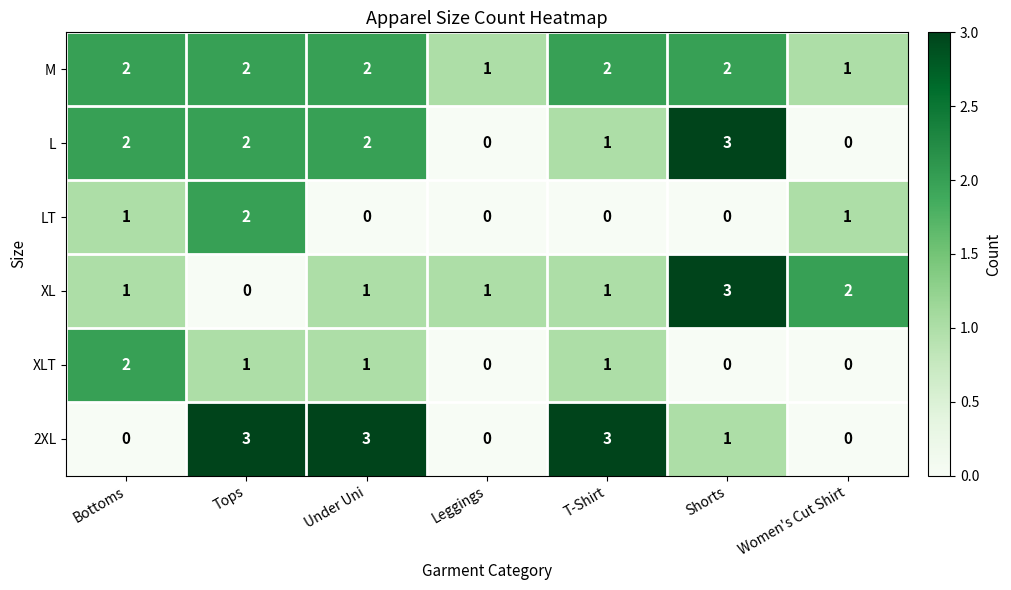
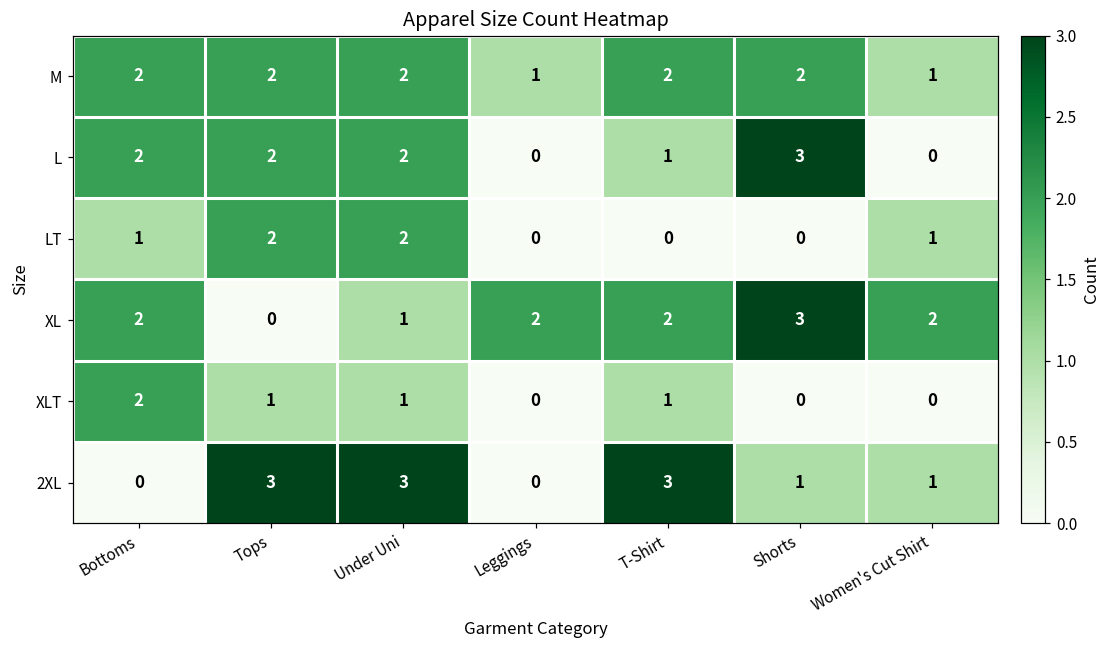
  {
    "M": {
      "Bottoms": 2,
      "Tops": 2,
      "Under Uni": 2,
      "Leggings": 1,
      "T-Shirt": 2,
      "Shorts": 2,
      "Women's Cut Shirt": 1
    },
    "L": {
      "Bottoms": 2,
      "Tops": 2,
      "Under Uni": 2,
      "Leggings": 0,
      "T-Shirt": 1,
      "Shorts": 3,
      "Women's Cut Shirt": 0
    },
    "LT": {
      "Bottoms": 1,
      "Tops": 2,
-     "Under Uni": 0,
+     "Under Uni": 2,
      "Leggings": 0,
      "T-Shirt": 0,
      "Shorts": 0,
      "Women's Cut Shirt": 1
    },
    "XL": {
-     "Bottoms": 1,
+     "Bottoms": 2,
      "Tops": 0,
      "Under Uni": 1,
-     "Leggings": 1,
-     "T-Shirt": 1,
+     "Leggings": 2,
+     "T-Shirt": 2,
      "Shorts": 3,
      "Women's Cut Shirt": 2
    },
    "XLT": {
      "Bottoms": 2,
      "Tops": 1,
      "Under Uni": 1,
      "Leggings": 0,
      "T-Shirt": 1,
      "Shorts": 0,
      "Women's Cut Shirt": 0
    },
    "2XL": {
      "Bottoms": 0,
      "Tops": 3,
      "Under Uni": 3,
      "Leggings": 0,
      "T-Shirt": 3,
      "Shorts": 1,
-     "Women's Cut Shirt": 0
+     "Women's Cut Shirt": 1
    }
  }
